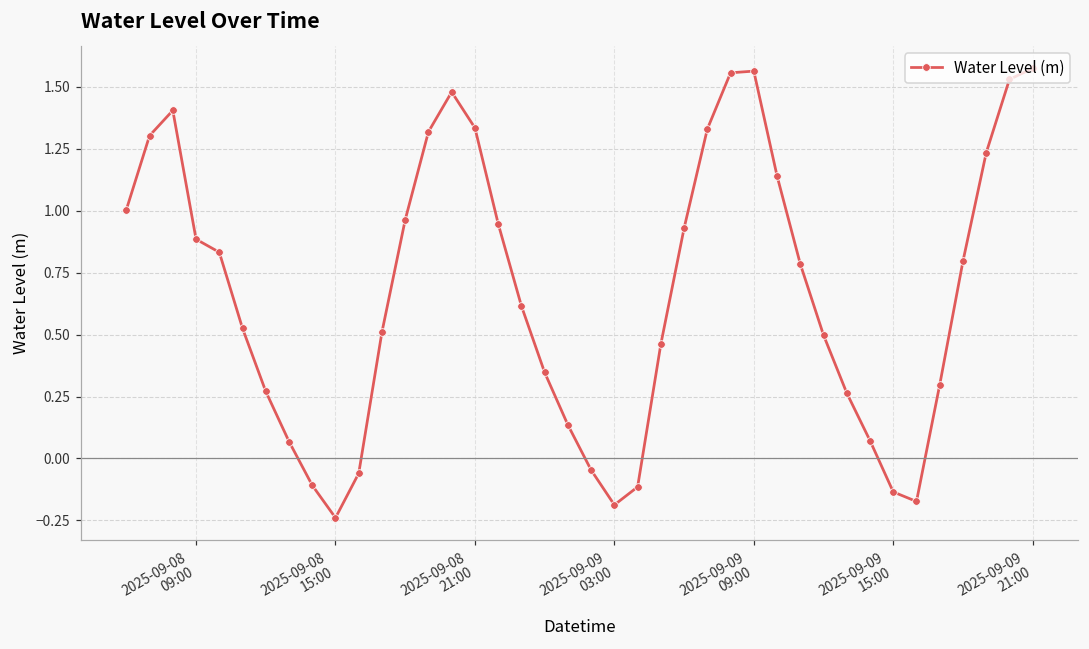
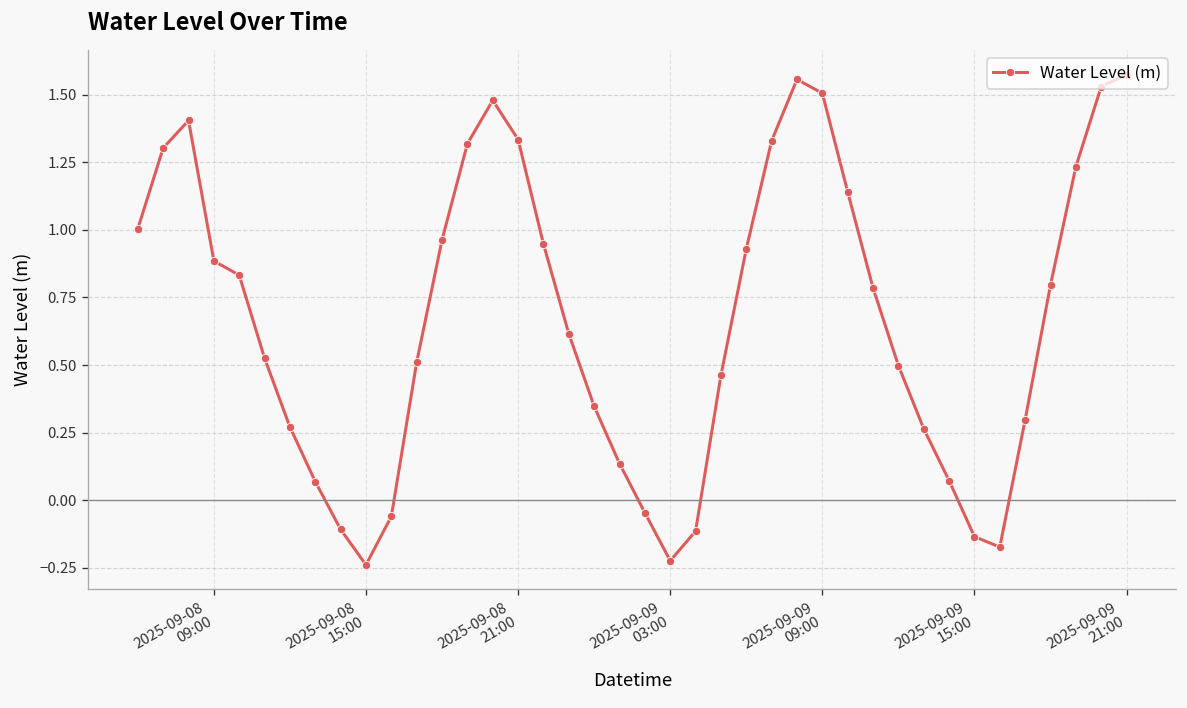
  {
    "2025-09-08 09:00": 0.89,
    "2025-09-08 15:00": -0.24,
    "2025-09-08 21:00": 1.33,
-   "2025-09-09 03:00": -0.19,
-   "2025-09-09 09:00": 1.56,
+   "2025-09-09 03:00": -0.22,
+   "2025-09-09 09:00": 1.51,
    "2025-09-09 15:00": -0.14
  }
